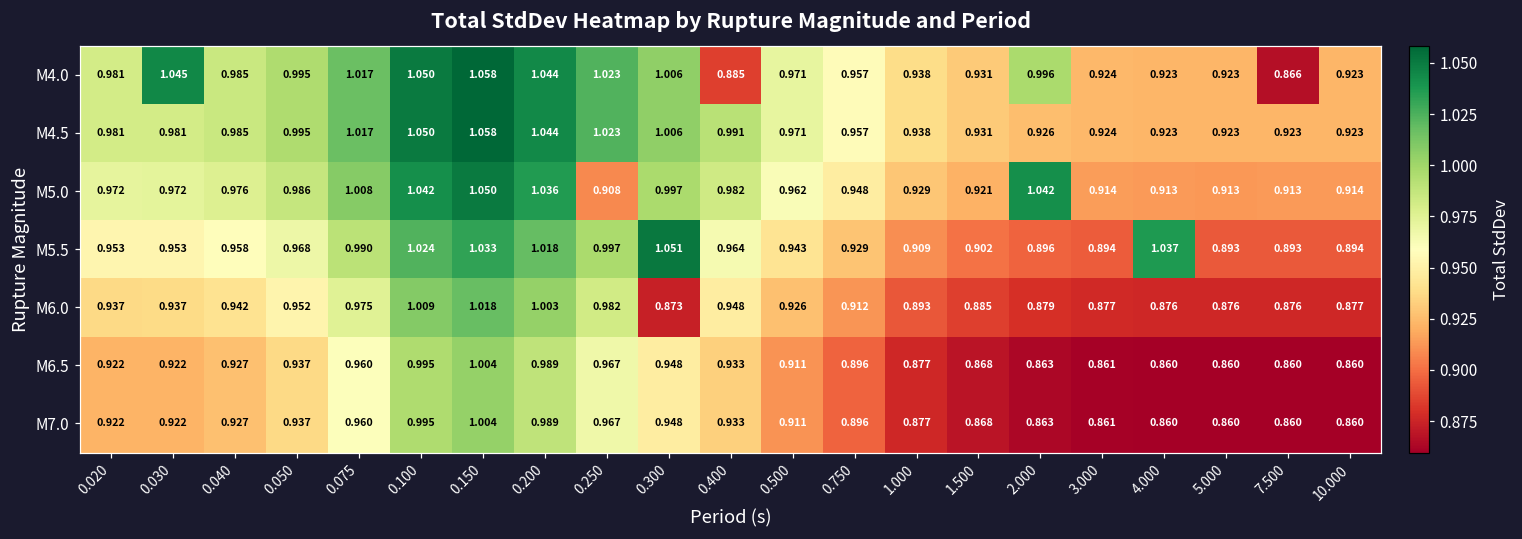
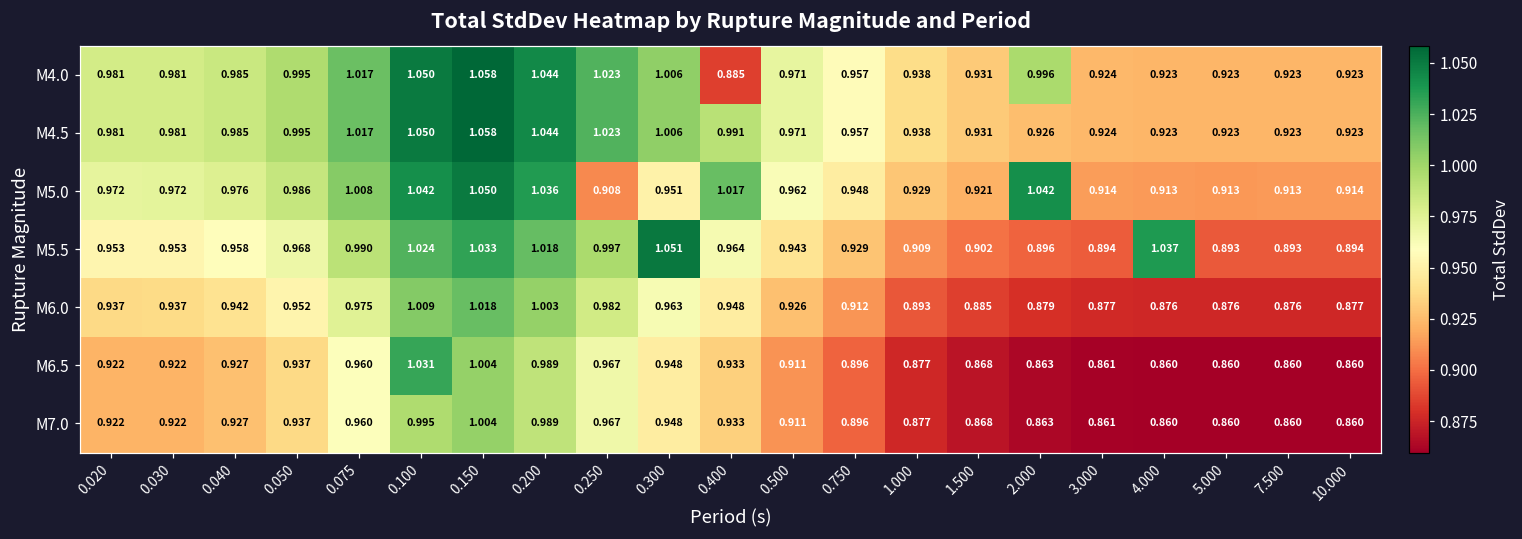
  {
    "M4.0": {
      "0.020": 0.981,
-     "0.030": 1.045,
+     "0.030": 0.981,
      "0.040": 0.985,
      "0.050": 0.995,
      "0.075": 1.017,
      "0.100": 1.050,
      "0.150": 1.058,
      "0.200": 1.044,
      "0.250": 1.023,
      "0.300": 1.006,
      "0.400": 0.885,
      "0.500": 0.971,
      "0.750": 0.957,
      "1.000": 0.938,
      "1.500": 0.931,
      "2.000": 0.996,
      "3.000": 0.924,
      "4.000": 0.923,
      "5.000": 0.923,
-     "7.500": 0.866,
+     "7.500": 0.923,
      "10.000": 0.923
    },
    "M4.5": {
      "0.020": 0.981,
      "0.030": 0.981,
      "0.040": 0.985,
      "0.050": 0.995,
      "0.075": 1.017,
      "0.100": 1.050,
      "0.150": 1.058,
      "0.200": 1.044,
      "0.250": 1.023,
      "0.300": 1.006,
      "0.400": 0.991,
      "0.500": 0.971,
      "0.750": 0.957,
      "1.000": 0.938,
      "1.500": 0.931,
      "2.000": 0.926,
      "3.000": 0.924,
      "4.000": 0.923,
      "5.000": 0.923,
      "7.500": 0.923,
      "10.000": 0.923
    },
    "M5.0": {
      "0.020": 0.972,
      "0.030": 0.972,
      "0.040": 0.976,
      "0.050": 0.986,
      "0.075": 1.008,
      "0.100": 1.042,
      "0.150": 1.050,
      "0.200": 1.036,
      "0.250": 0.908,
-     "0.300": 0.997,
-     "0.400": 0.982,
+     "0.300": 0.951,
+     "0.400": 1.017,
      "0.500": 0.962,
      "0.750": 0.948,
      "1.000": 0.929,
      "1.500": 0.921,
      "2.000": 1.042,
      "3.000": 0.914,
      "4.000": 0.913,
      "5.000": 0.913,
      "7.500": 0.913,
      "10.000": 0.914
    },
    "M5.5": {
      "0.020": 0.953,
      "0.030": 0.953,
      "0.040": 0.958,
      "0.050": 0.968,
      "0.075": 0.990,
      "0.100": 1.024,
      "0.150": 1.033,
      "0.200": 1.018,
      "0.250": 0.997,
      "0.300": 1.051,
      "0.400": 0.964,
      "0.500": 0.943,
      "0.750": 0.929,
      "1.000": 0.909,
      "1.500": 0.902,
      "2.000": 0.896,
      "3.000": 0.894,
      "4.000": 1.037,
      "5.000": 0.893,
      "7.500": 0.893,
      "10.000": 0.894
    },
    "M6.0": {
      "0.020": 0.937,
      "0.030": 0.937,
      "0.040": 0.942,
      "0.050": 0.952,
      "0.075": 0.975,
      "0.100": 1.009,
      "0.150": 1.018,
      "0.200": 1.003,
      "0.250": 0.982,
-     "0.300": 0.873,
+     "0.300": 0.963,
      "0.400": 0.948,
      "0.500": 0.926,
      "0.750": 0.912,
      "1.000": 0.893,
      "1.500": 0.885,
      "2.000": 0.879,
      "3.000": 0.877,
      "4.000": 0.876,
      "5.000": 0.876,
      "7.500": 0.876,
      "10.000": 0.877
    },
    "M6.5": {
      "0.020": 0.922,
      "0.030": 0.922,
      "0.040": 0.927,
      "0.050": 0.937,
      "0.075": 0.960,
-     "0.100": 0.995,
+     "0.100": 1.031,
      "0.150": 1.004,
      "0.200": 0.989,
      "0.250": 0.967,
      "0.300": 0.948,
      "0.400": 0.933,
      "0.500": 0.911,
      "0.750": 0.896,
      "1.000": 0.877,
      "1.500": 0.868,
      "2.000": 0.863,
      "3.000": 0.861,
      "4.000": 0.860,
      "5.000": 0.860,
      "7.500": 0.860,
      "10.000": 0.860
    },
    "M7.0": {
      "0.020": 0.922,
      "0.030": 0.922,
      "0.040": 0.927,
      "0.050": 0.937,
      "0.075": 0.960,
      "0.100": 0.995,
      "0.150": 1.004,
      "0.200": 0.989,
      "0.250": 0.967,
      "0.300": 0.948,
      "0.400": 0.933,
      "0.500": 0.911,
      "0.750": 0.896,
      "1.000": 0.877,
      "1.500": 0.868,
      "2.000": 0.863,
      "3.000": 0.861,
      "4.000": 0.860,
      "5.000": 0.860,
      "7.500": 0.860,
      "10.000": 0.860
    }
  }
